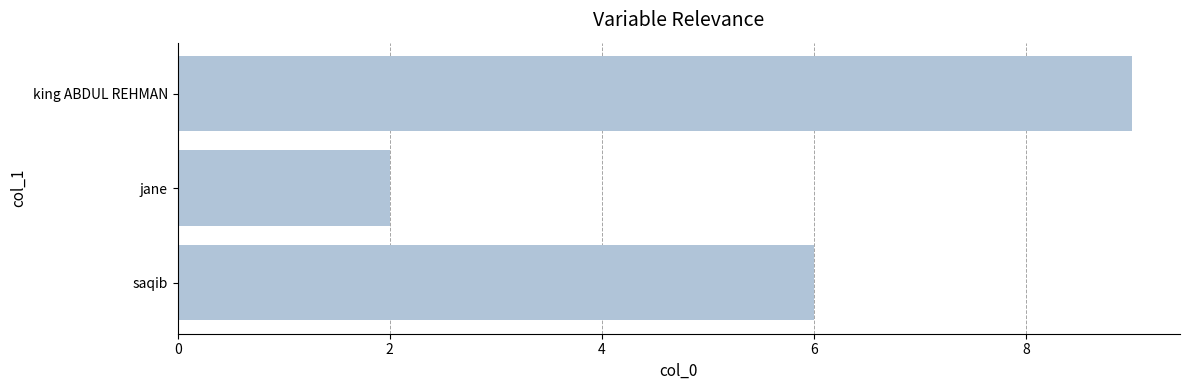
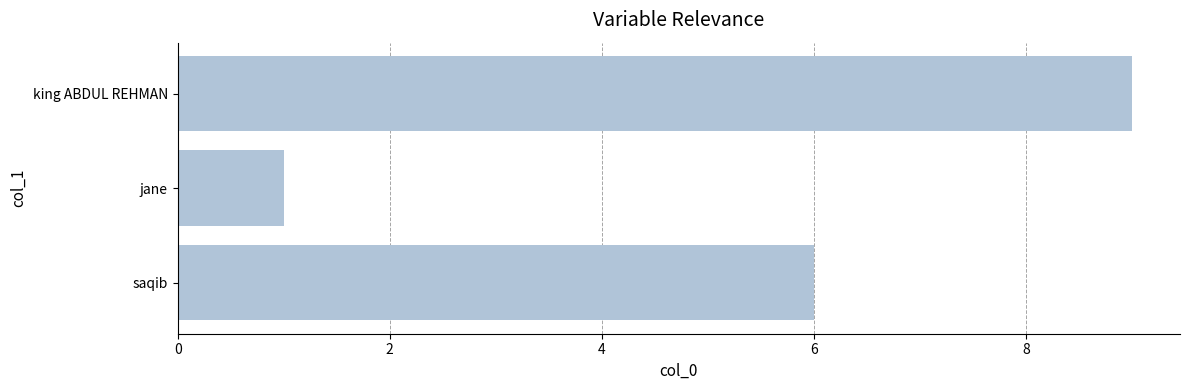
  {
    "king ABDUL REHMAN": 9,
-   "jane": 2,
+   "jane": 1,
    "saqib": 6
  }
